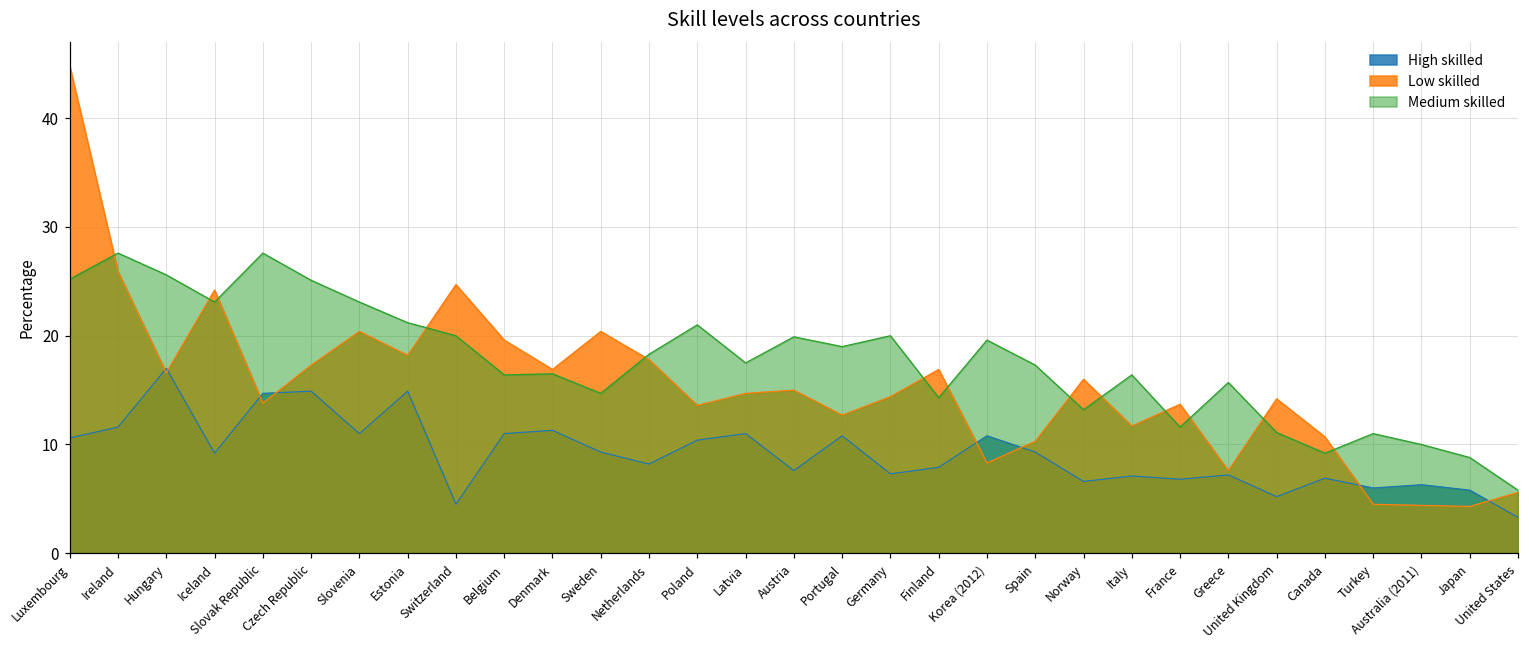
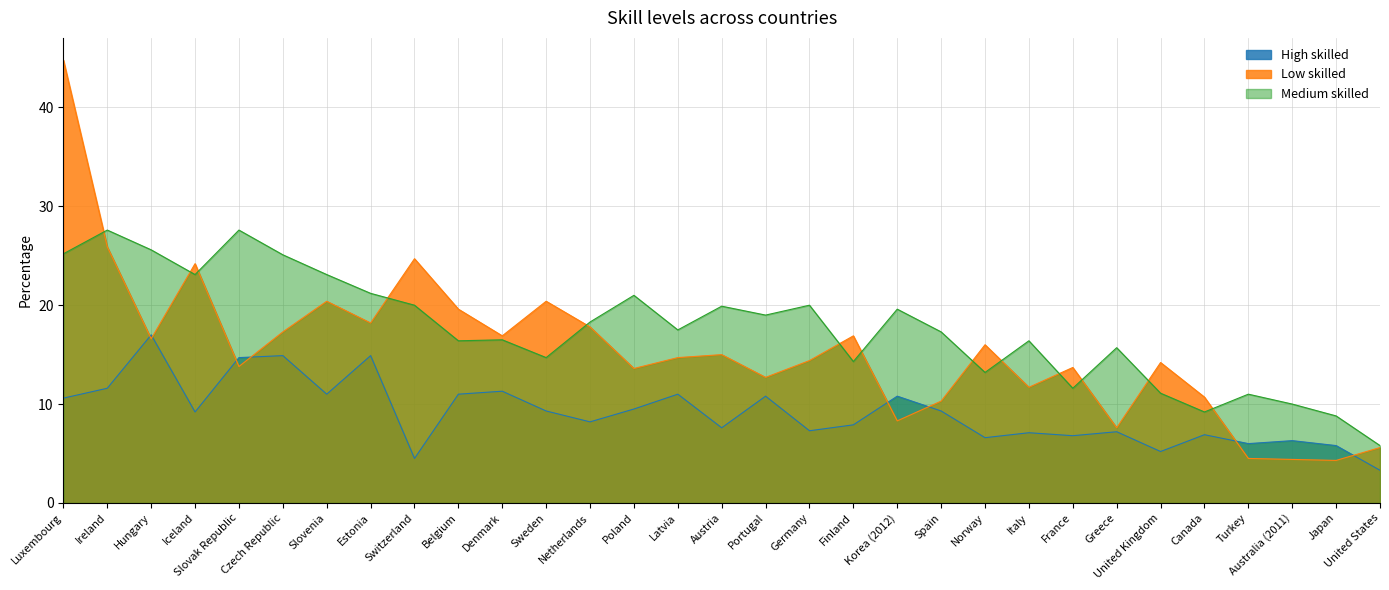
  {
    "High skilled": {
      "Luxembourg": 11,
      "Ireland": 12,
      "Hungary": 17,
      "Iceland": 9,
      "Slovak Republic": 15,
      "Czech Republic": 15,
      "Slovenia": 11,
      "Estonia": 15,
      "Switzerland": 5,
      "Belgium": 11,
      "Denmark": 11,
      "Sweden": 9,
      "Netherlands": 8,
-     "Poland": 10.4,
+     "Poland": 9.5,
      "Latvia": 11,
      "Austria": 8,
      "Portugal": 11,
      "Germany": 7,
      "Finland": 8,
      "Korea (2012)": 11,
      "Spain": 9,
      "Norway": 7,
      "Italy": 7,
      "France": 7,
      "Greece": 7,
      "United Kingdom": 5,
      "Canada": 7,
      "Turkey": 6,
      "Australia (2011)": 6,
      "Japan": 6,
      "United States": 3
    },
    "Low skilled": {
      "Luxembourg": 45,
      "Ireland": 26,
      "Hungary": 17,
      "Iceland": 24,
      "Slovak Republic": 14,
      "Czech Republic": 17,
      "Slovenia": 20,
      "Estonia": 18,
      "Switzerland": 25,
      "Belgium": 20,
      "Denmark": 17,
      "Sweden": 20,
      "Netherlands": 18,
      "Poland": 14,
      "Latvia": 15,
      "Austria": 15,
      "Portugal": 13,
      "Germany": 14,
      "Finland": 17,
      "Korea (2012)": 8,
      "Spain": 10,
      "Norway": 16,
      "Italy": 12,
      "France": 14,
      "Greece": 8,
      "United Kingdom": 14,
      "Canada": 11,
      "Turkey": 5,
      "Australia (2011)": 4,
      "Japan": 4
    },
    "Medium skilled": {
      "Luxembourg": 25,
      "Ireland": 28,
      "Hungary": 26,
      "Iceland": 23,
      "Slovak Republic": 28,
      "Czech Republic": 25,
      "Slovenia": 23,
      "Estonia": 21,
      "Switzerland": 20,
      "Belgium": 16,
      "Denmark": 17,
      "Sweden": 15,
      "Netherlands": 18,
      "Poland": 21,
      "Latvia": 18,
      "Austria": 20,
      "Portugal": 19,
      "Germany": 20,
      "Finland": 14,
      "Korea (2012)": 20,
      "Spain": 17,
      "Norway": 13,
      "Italy": 16,
      "France": 12,
      "Greece": 16,
      "United Kingdom": 11,
      "Canada": 9,
      "Turkey": 11,
      "Australia (2011)": 10,
      "Japan": 9
    }
  }
